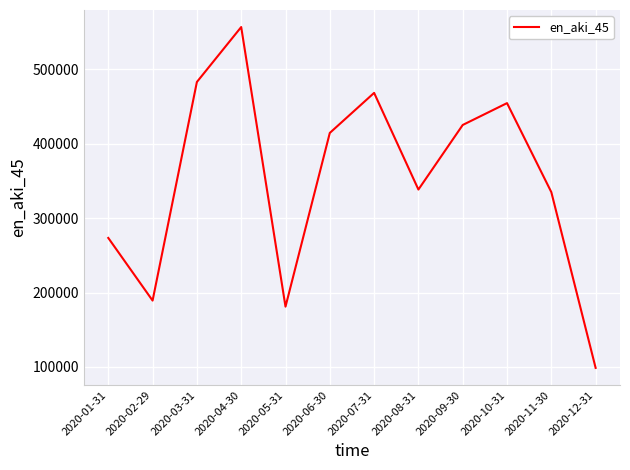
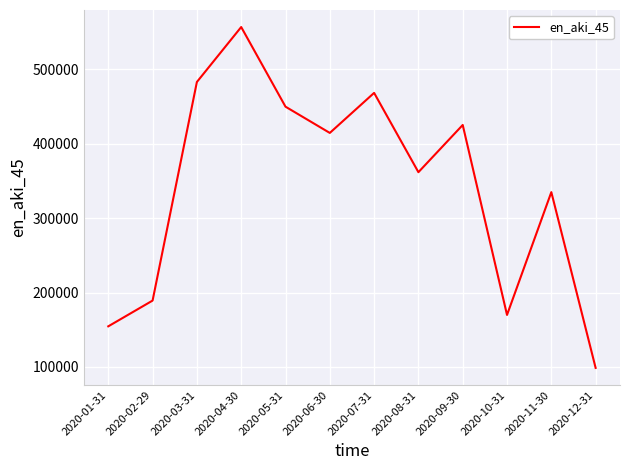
  {
-   "2020-01-31": 270000,
+   "2020-01-31": 150000,
    "2020-02-29": 190000,
    "2020-03-31": 480000,
    "2020-04-30": 560000,
-   "2020-05-31": 180000,
+   "2020-05-31": 450000,
    "2020-06-30": 410000,
    "2020-07-31": 470000,
-   "2020-08-31": 340000,
+   "2020-08-31": 360000,
    "2020-09-30": 420000,
-   "2020-10-31": 450000,
+   "2020-10-31": 170000,
    "2020-11-30": 330000,
    "2020-12-31": 100000
  }
